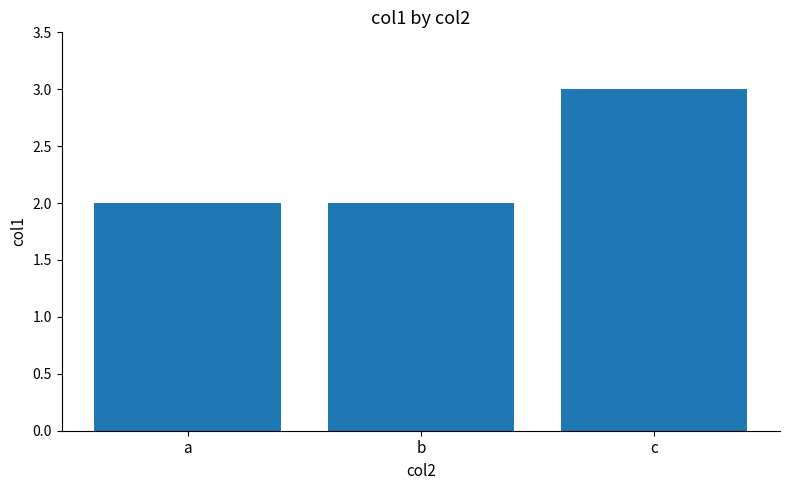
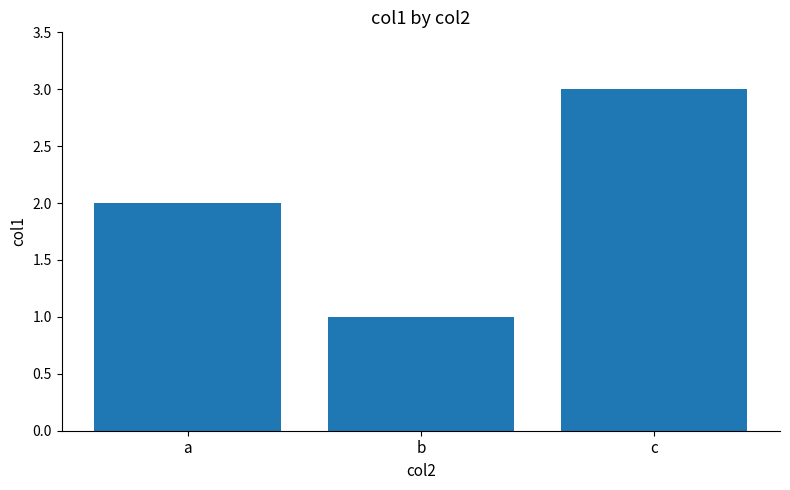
  {
    "a": 2,
-   "b": 2,
+   "b": 1,
    "c": 3
  }
